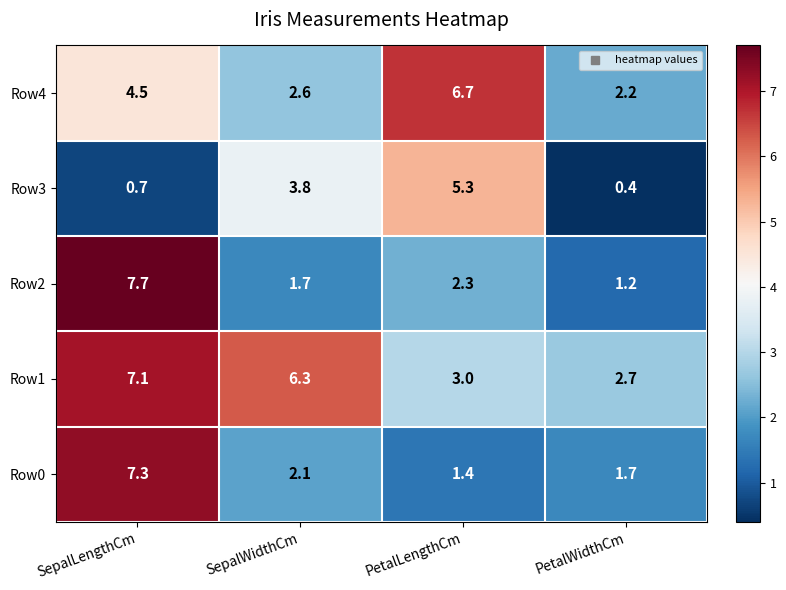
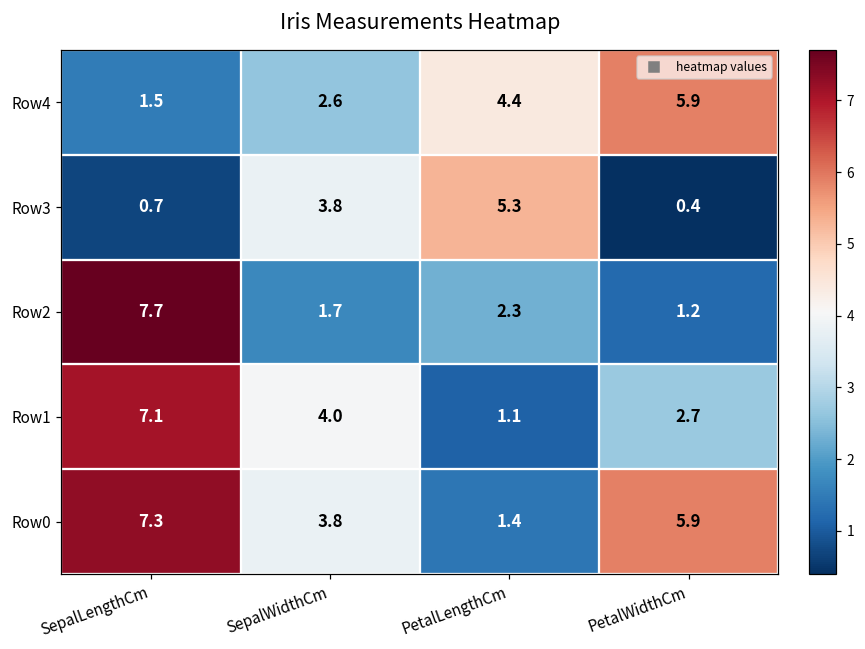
  {
    "Row4": {
-     "SepalLengthCm": 4.5,
+     "SepalLengthCm": 1.5,
      "SepalWidthCm": 2.6,
-     "PetalLengthCm": 6.7,
-     "PetalWidthCm": 2.2
+     "PetalLengthCm": 4.4,
+     "PetalWidthCm": 5.9
    },
    "Row3": {
      "SepalLengthCm": 0.7,
      "SepalWidthCm": 3.8,
      "PetalLengthCm": 5.3,
      "PetalWidthCm": 0.4
    },
    "Row2": {
      "SepalLengthCm": 7.7,
      "SepalWidthCm": 1.7,
      "PetalLengthCm": 2.3,
      "PetalWidthCm": 1.2
    },
    "Row1": {
      "SepalLengthCm": 7.1,
-     "SepalWidthCm": 6.3,
-     "PetalLengthCm": 3.0,
+     "SepalWidthCm": 4.0,
+     "PetalLengthCm": 1.1,
      "PetalWidthCm": 2.7
    },
    "Row0": {
      "SepalLengthCm": 7.3,
-     "SepalWidthCm": 2.1,
+     "SepalWidthCm": 3.8,
      "PetalLengthCm": 1.4,
-     "PetalWidthCm": 1.7
+     "PetalWidthCm": 5.9
    }
  }
